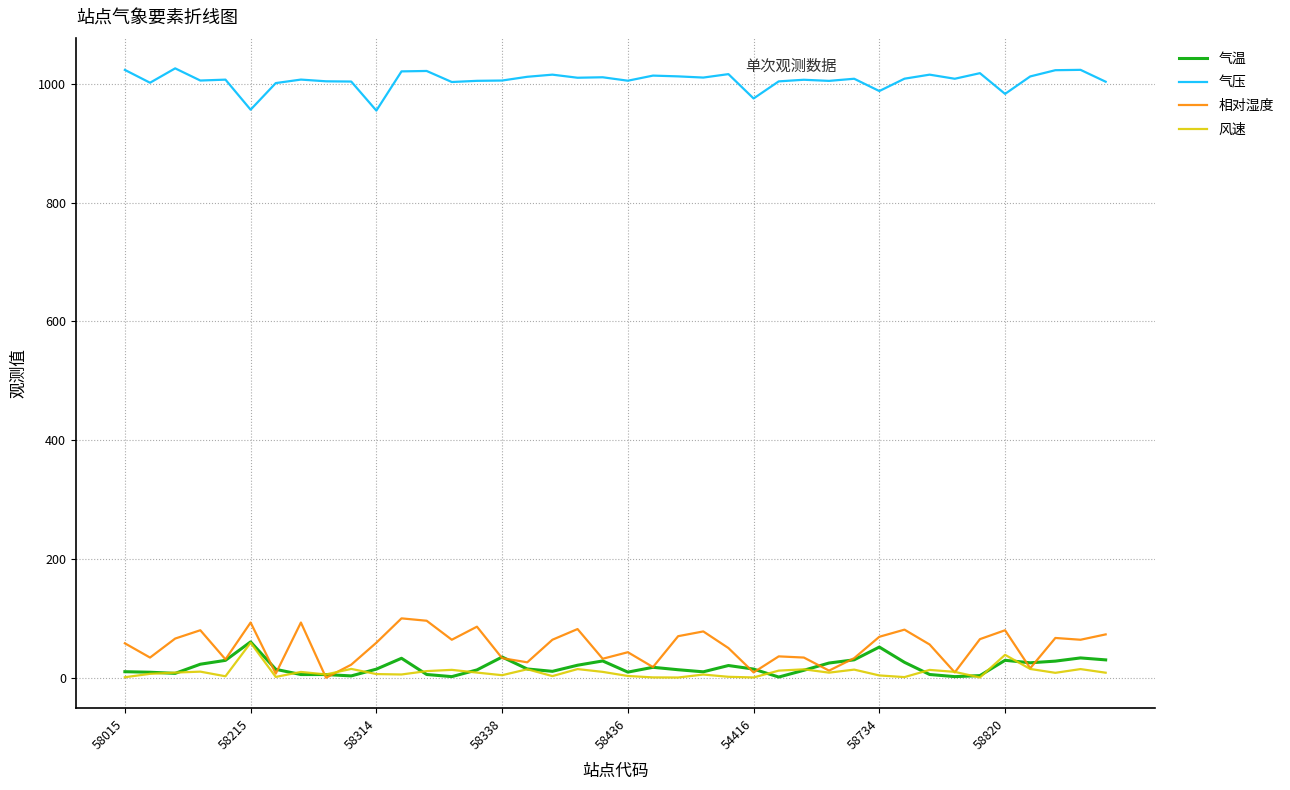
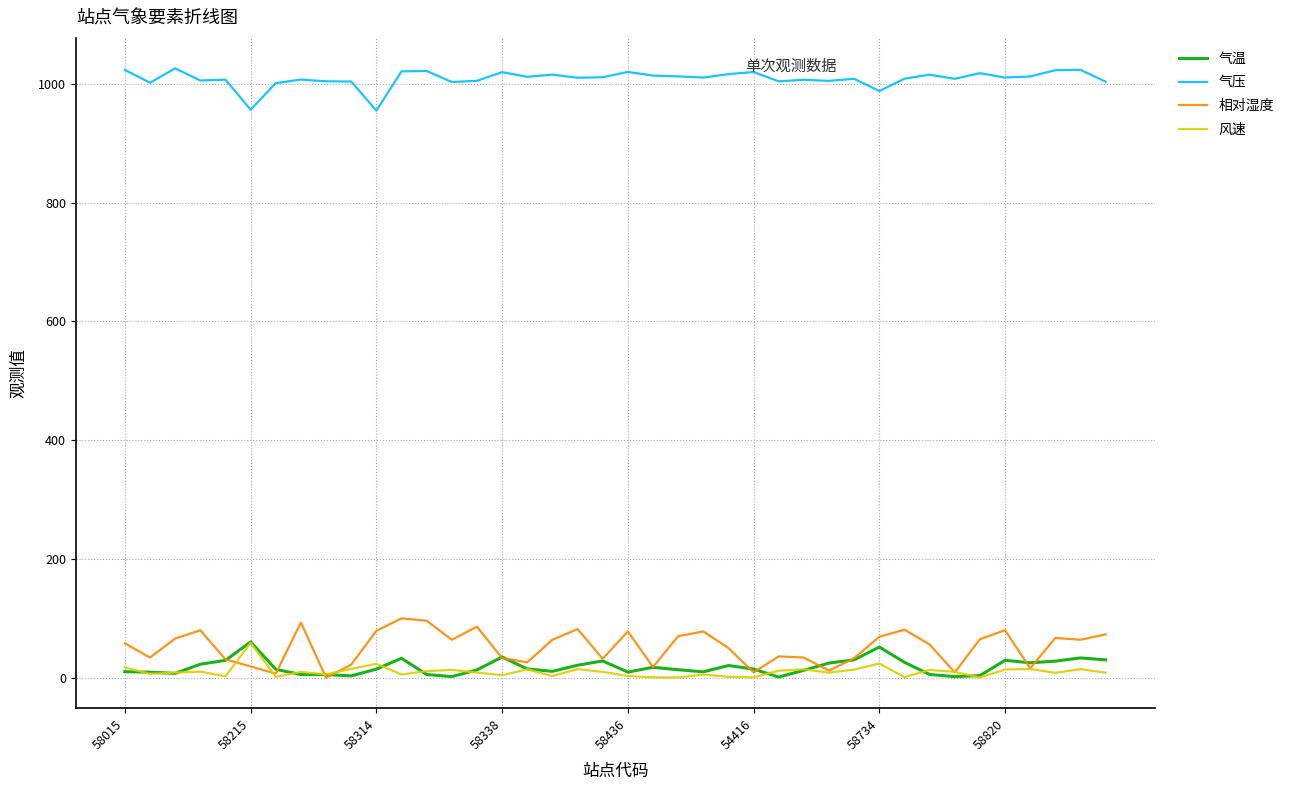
  {
    "气温": {
      "58015": 10,
      "58314": 10,
      "58436": 10,
      "54416": 10,
      "58734": 50,
      "58820": 30
    },
    "气压": {
      "58015": 1020,
      "58215": 960,
      "58314": 960,
-     "58338": 1010,
-     "58436": 1010,
-     "54416": 980,
+     "58338": 1020,
+     "58436": 1020,
+     "54416": 1020,
      "58734": 990,
-     "58820": 980
+     "58820": 1010
    },
    "相对湿度": {
      "58015": 60,
-     "58215": 90,
-     "58314": 60,
-     "58436": 40,
+     "58215": 20,
+     "58314": 80,
+     "58436": 80,
      "54416": 10,
      "58734": 70,
      "58820": 80
    },
    "风速": {
-     "58015": 0,
-     "58314": 10,
+     "58015": 20,
+     "58314": 20,
      "58338": 0,
      "58436": 0,
      "54416": 0,
-     "58734": 0,
-     "58820": 40
+     "58734": 20,
+     "58820": 10
    }
  }
